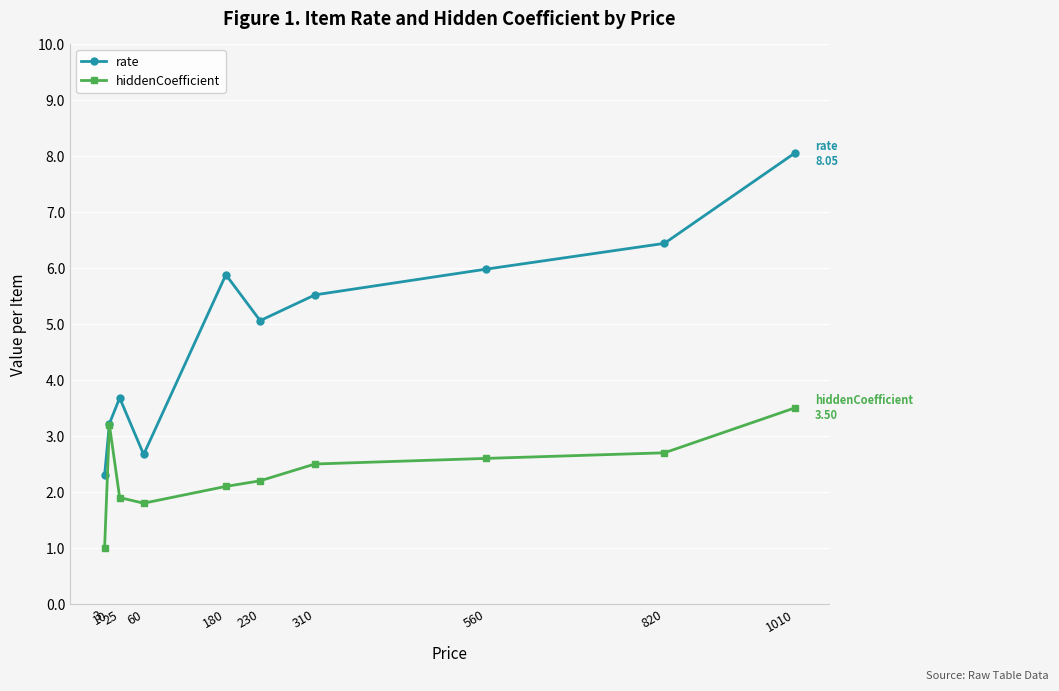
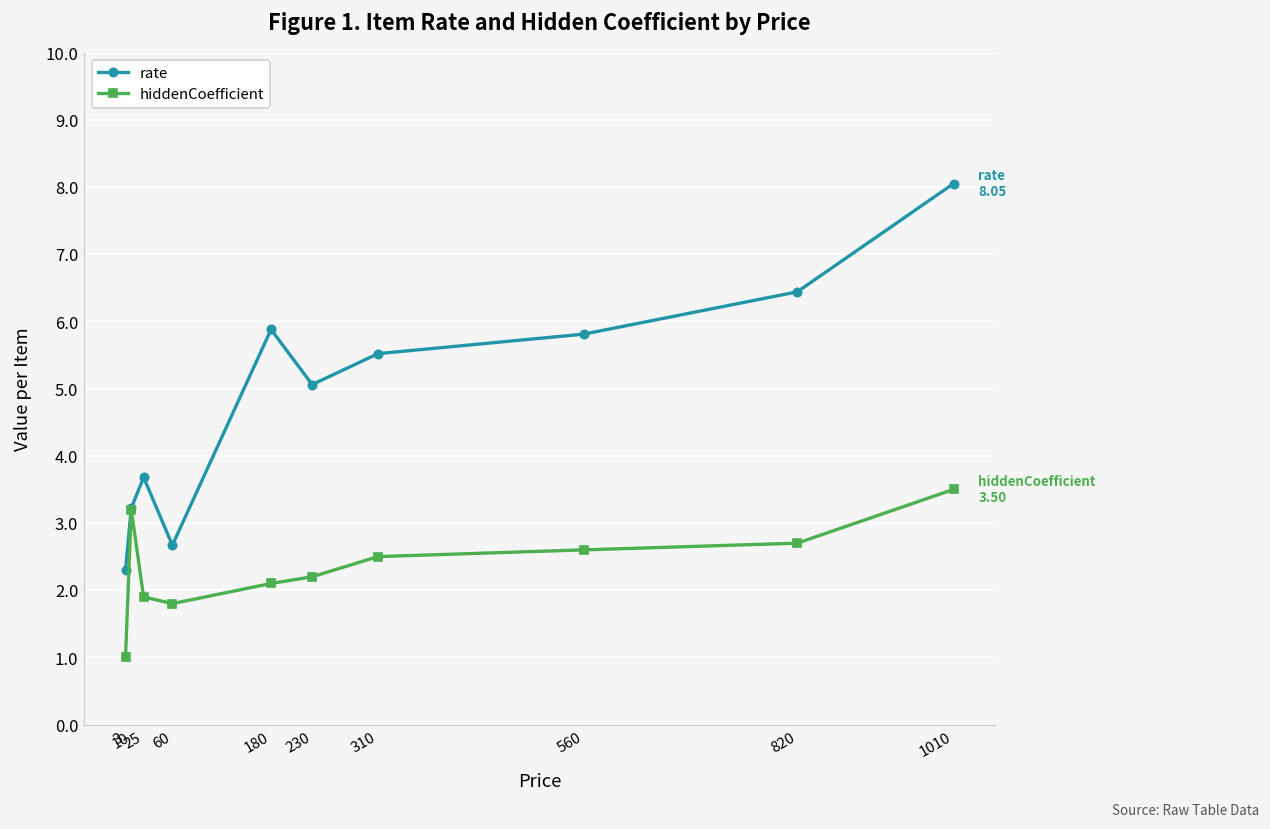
  {
    "rate": {
      "3": 2.3,
      "25": 3.7,
      "60": 2.7,
      "180": 5.9,
      "230": 5.1,
      "310": 5.5,
-     "560": 6.0,
+     "560": 5.8,
      "820": 6.4
    },
    "hiddenCoefficient": {
      "1010": 3.50
    }
  }
